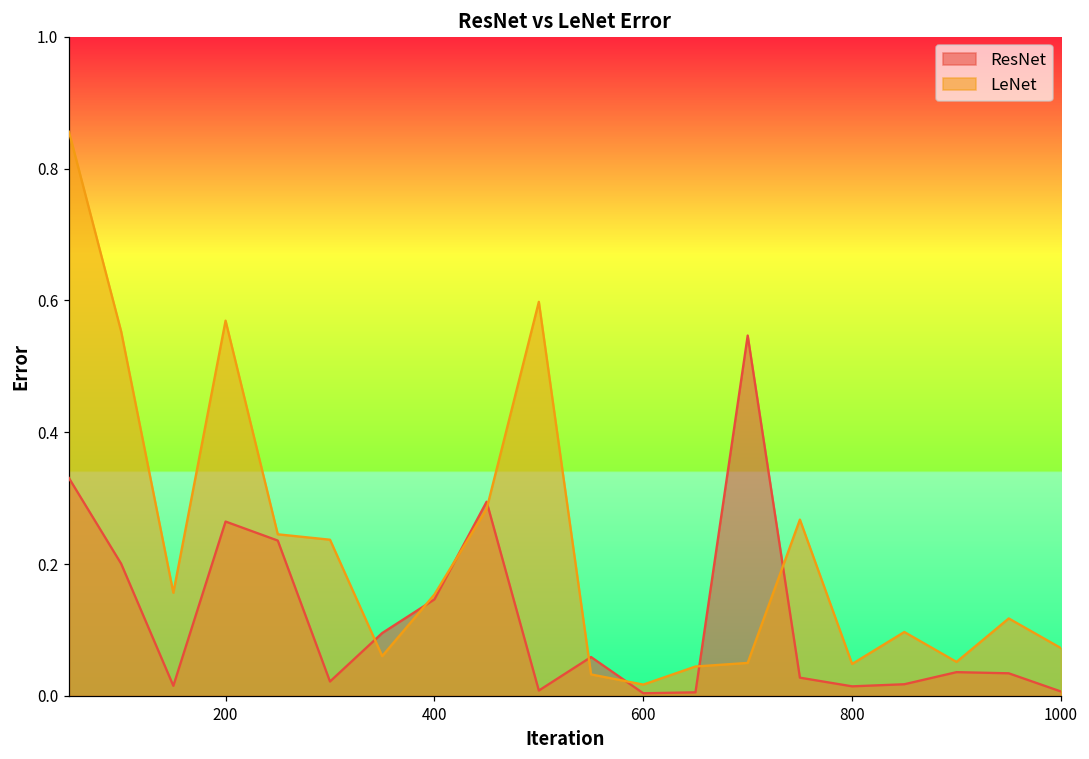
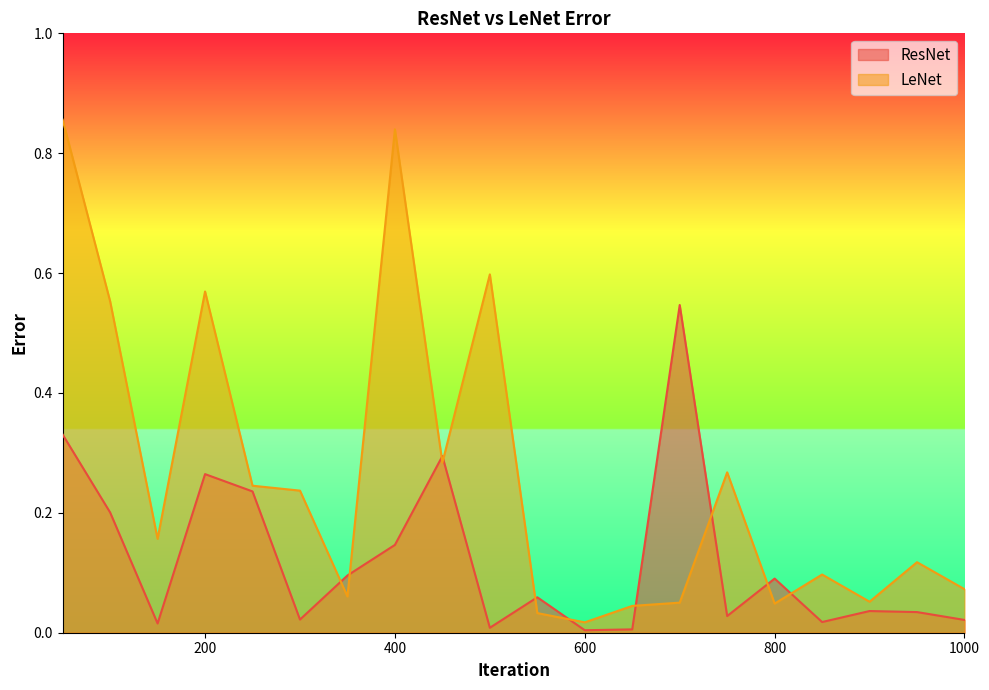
  {
    "ResNet": {
      "200": 0.26,
      "400": 0.15,
      "600": 0.00,
-     "800": 0.01,
-     "1000": 0.01
+     "800": 0.09,
+     "1000": 0.02
    },
    "LeNet": {
      "200": 0.57,
-     "400": 0.15,
+     "400": 0.84,
      "600": 0.02,
      "800": 0.05,
      "1000": 0.07
    }
  }
